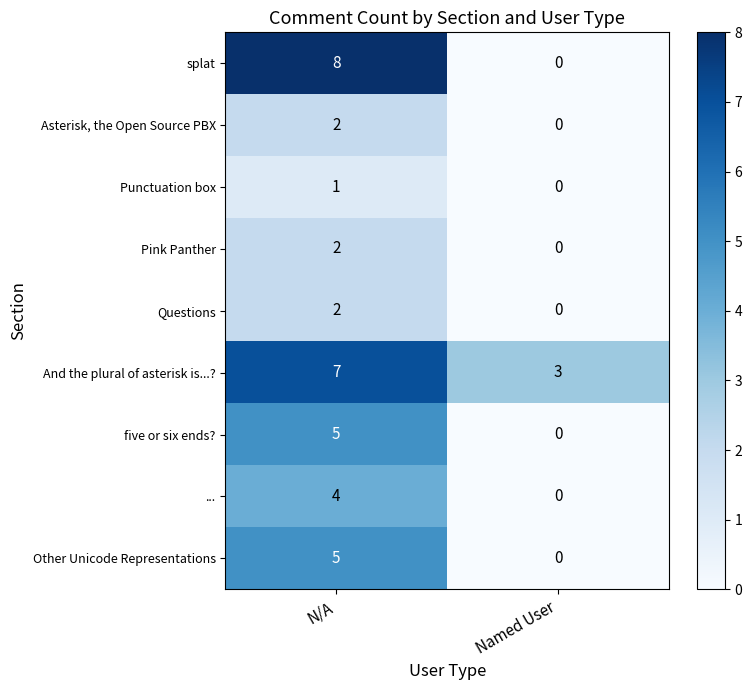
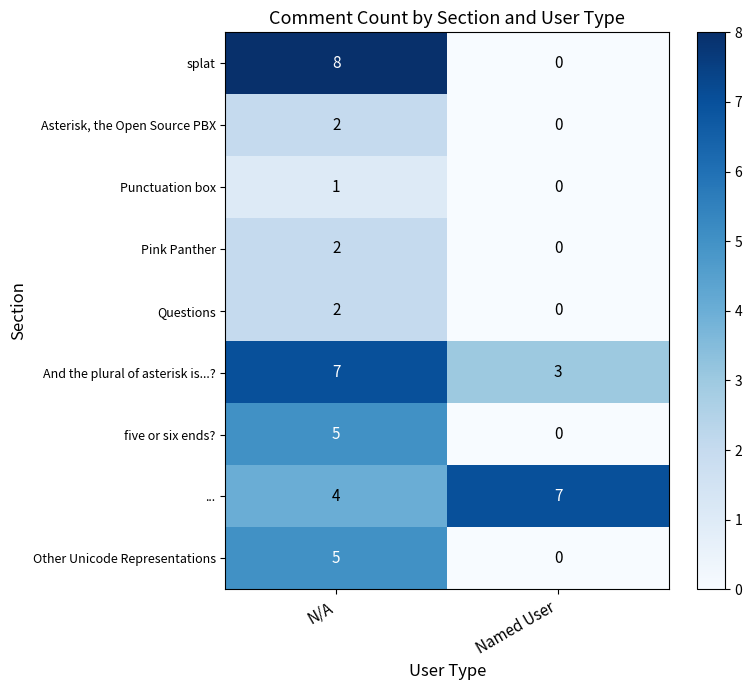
  {
    "splat": {
      "N/A": 8,
      "Named User": 0
    },
    "Asterisk, the Open Source PBX": {
      "N/A": 2,
      "Named User": 0
    },
    "Punctuation box": {
      "N/A": 1,
      "Named User": 0
    },
    "Pink Panther": {
      "N/A": 2,
      "Named User": 0
    },
    "Questions": {
      "N/A": 2,
      "Named User": 0
    },
    "And the plural of asterisk is...?": {
      "N/A": 7,
      "Named User": 3
    },
    "five or six ends?": {
      "N/A": 5,
      "Named User": 0
    },
    "...": {
      "N/A": 4,
-     "Named User": 0
+     "Named User": 7
    },
    "Other Unicode Representations": {
      "N/A": 5,
      "Named User": 0
    }
  }
